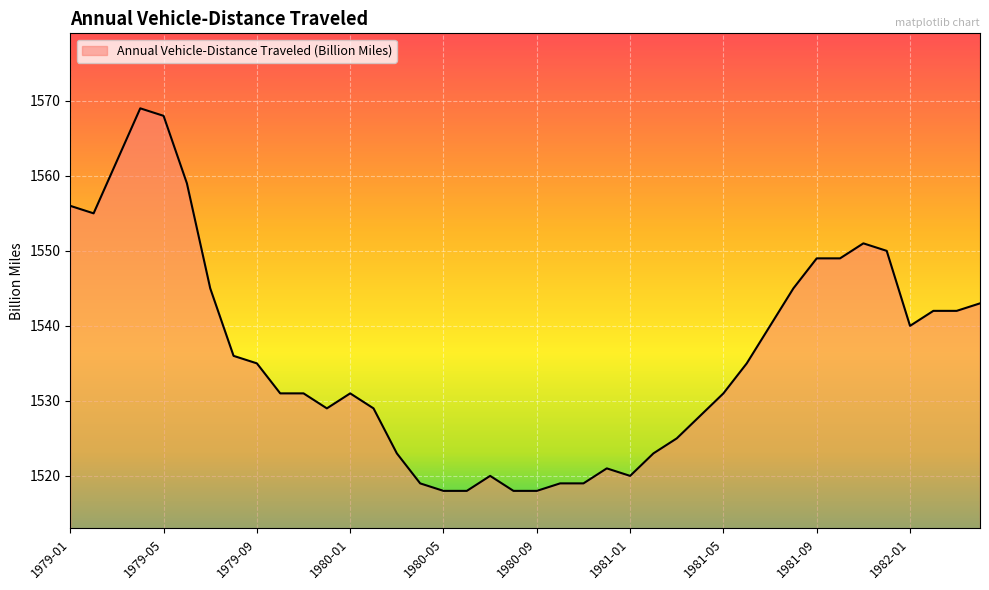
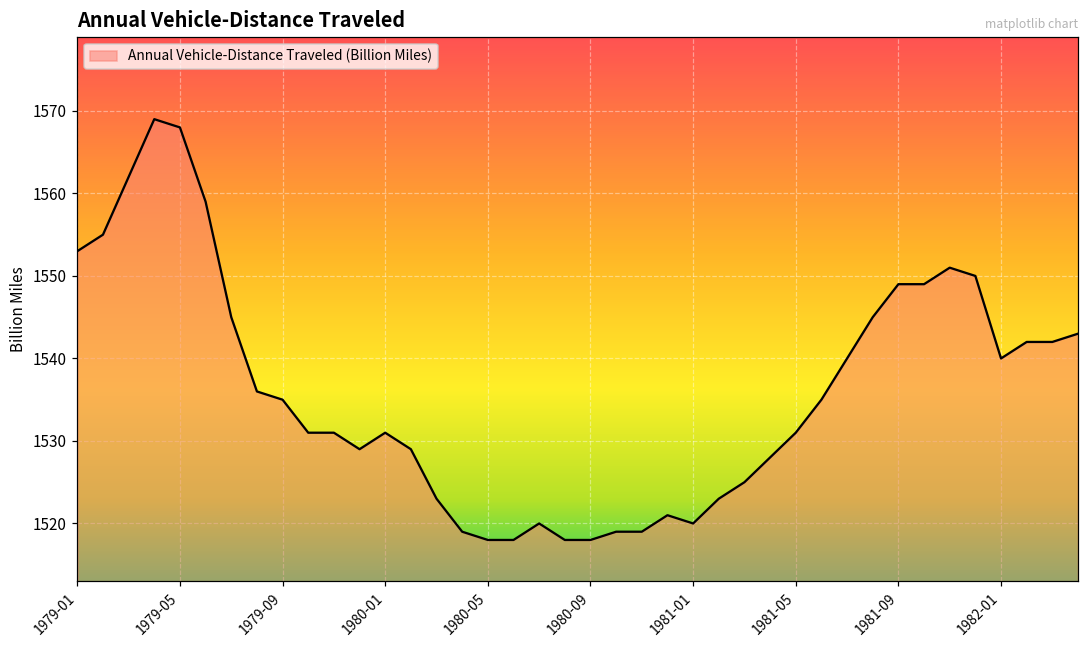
  {
-   "1979-01": 1556,
+   "1979-01": 1553,
    "1979-05": 1568,
    "1979-09": 1535,
    "1980-01": 1531,
    "1980-05": 1518,
    "1980-09": 1518,
    "1981-01": 1520,
    "1981-05": 1531,
    "1981-09": 1549,
    "1982-01": 1540
  }
